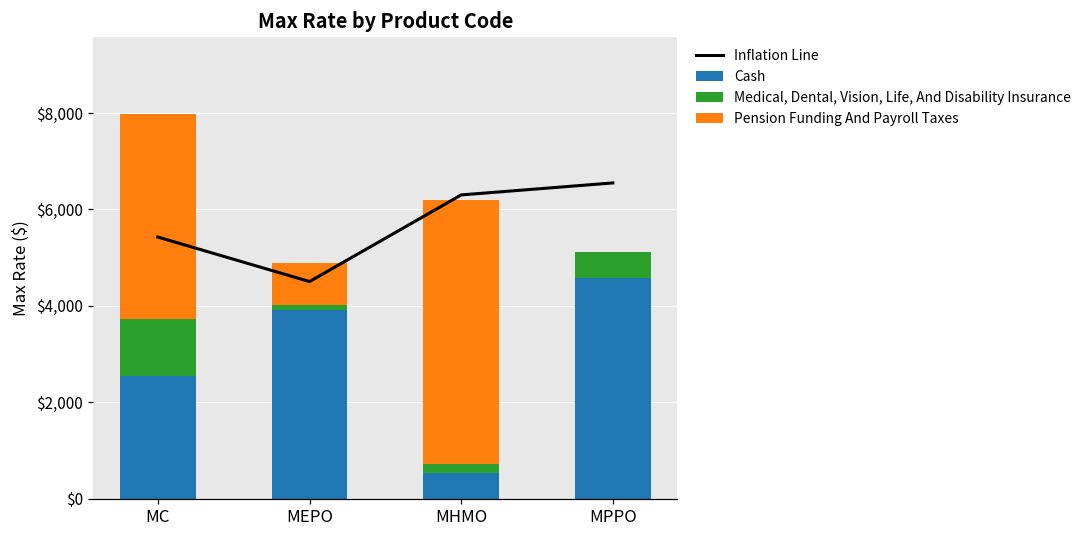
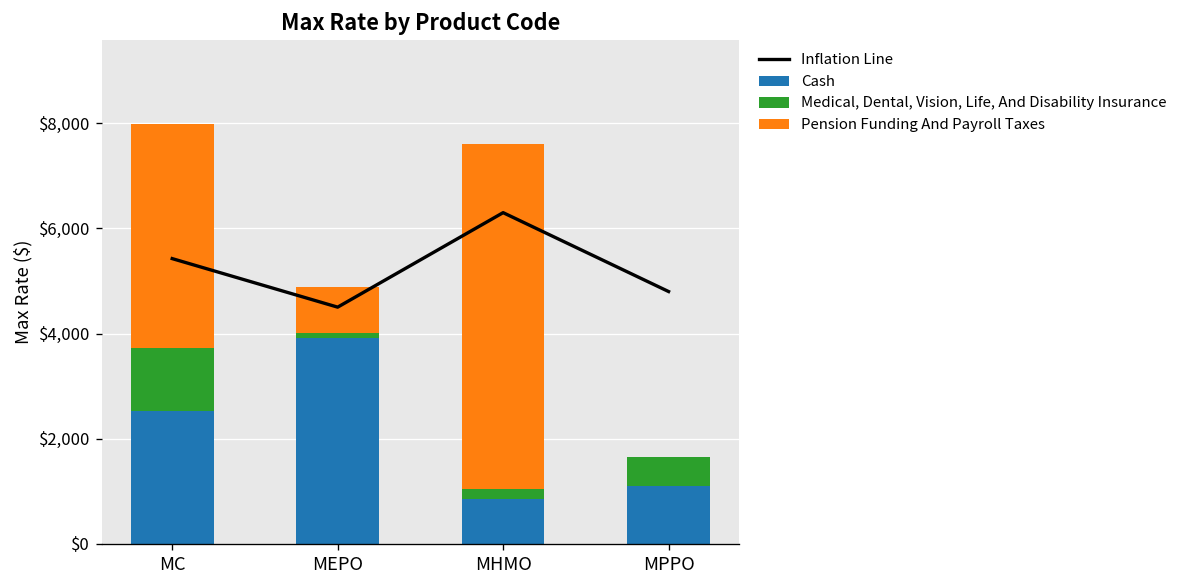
  {
    "Inflation Line": {
      "MC": "$5,400",
      "MEPO": "$4,500",
      "MHMO": "$6,300",
-     "MPPO": "$6,500"
+     "MPPO": "$4,800"
    },
    "Cash": {
      "MC": "$2,500",
      "MEPO": "$3,900",
-     "MHMO": "$500",
-     "MPPO": "$4,600"
+     "MHMO": "$900",
+     "MPPO": "$1,100"
    },
    "Medical, Dental, Vision, Life, And Disability Insurance": {
      "MC": "$1,200",
      "MEPO": "$100",
      "MHMO": "$200",
      "MPPO": "$500"
    },
    "Pension Funding And Payroll Taxes": {
      "MC": "$4,300",
      "MEPO": "$900",
-     "MHMO": "$5,500",
+     "MHMO": "$6,600",
      "MPPO": "$0"
    }
  }
